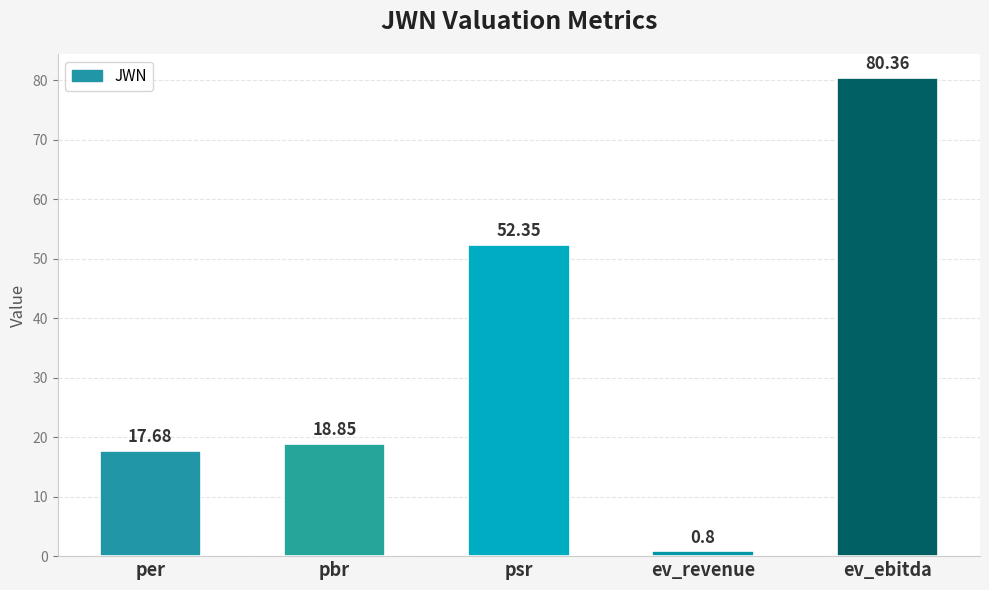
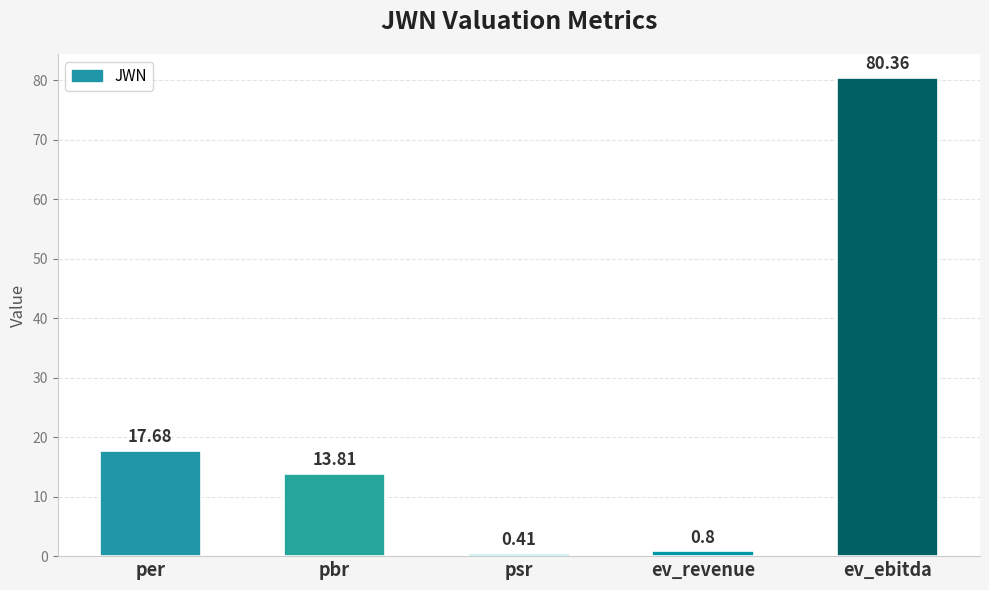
  {
    "per": 17.68,
-   "pbr": 18.85,
-   "psr": 52.35,
+   "pbr": 13.81,
+   "psr": 0.41,
    "ev_revenue": 0.8,
    "ev_ebitda": 80.36
  }
